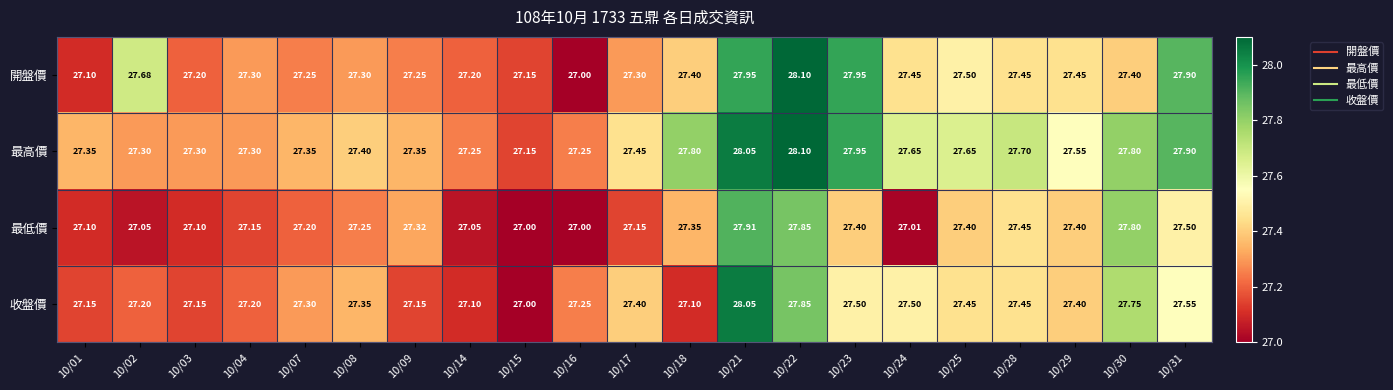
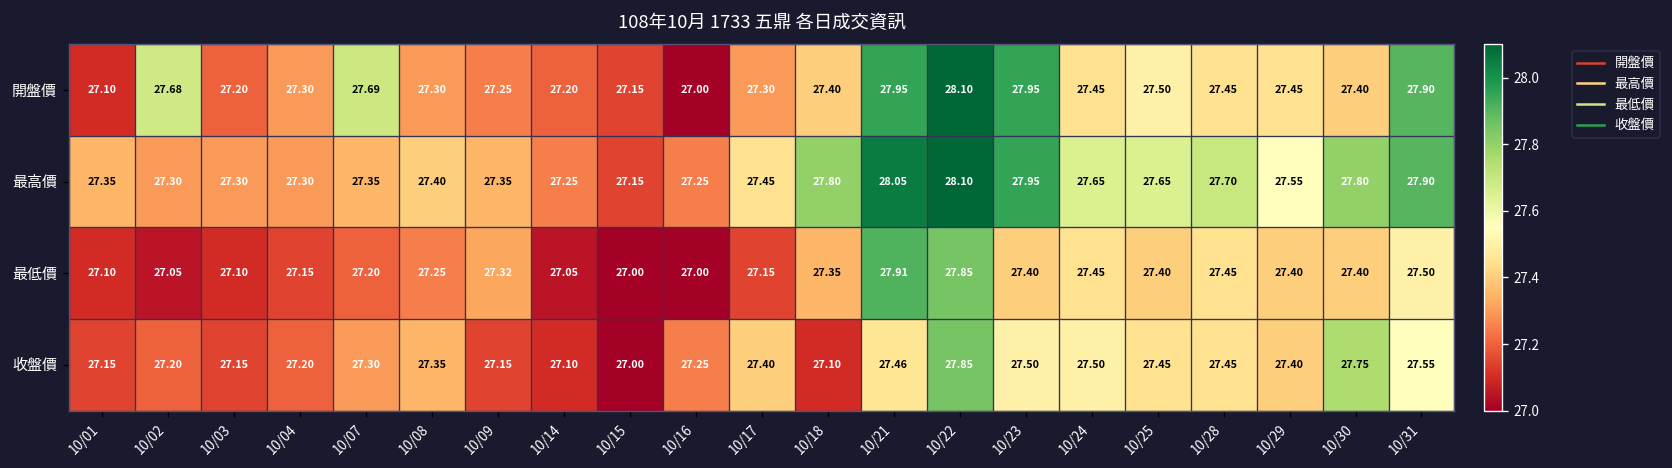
  {
    "開盤價": {
      "10/01": 27.10,
      "10/02": 27.68,
      "10/03": 27.20,
      "10/04": 27.30,
-     "10/07": 27.25,
+     "10/07": 27.69,
      "10/08": 27.30,
      "10/09": 27.25,
      "10/14": 27.20,
      "10/15": 27.15,
      "10/16": 27.00,
      "10/17": 27.30,
      "10/18": 27.40,
      "10/21": 27.95,
      "10/22": 28.10,
      "10/23": 27.95,
      "10/24": 27.45,
      "10/25": 27.50,
      "10/28": 27.45,
      "10/29": 27.45,
      "10/30": 27.40,
      "10/31": 27.90
    },
    "最高價": {
      "10/01": 27.35,
      "10/02": 27.30,
      "10/03": 27.30,
      "10/04": 27.30,
      "10/07": 27.35,
      "10/08": 27.40,
      "10/09": 27.35,
      "10/14": 27.25,
      "10/15": 27.15,
      "10/16": 27.25,
      "10/17": 27.45,
      "10/18": 27.80,
      "10/21": 28.05,
      "10/22": 28.10,
      "10/23": 27.95,
      "10/24": 27.65,
      "10/25": 27.65,
      "10/28": 27.70,
      "10/29": 27.55,
      "10/30": 27.80,
      "10/31": 27.90
    },
    "最低價": {
      "10/01": 27.10,
      "10/02": 27.05,
      "10/03": 27.10,
      "10/04": 27.15,
      "10/07": 27.20,
      "10/08": 27.25,
      "10/09": 27.32,
      "10/14": 27.05,
      "10/15": 27.00,
      "10/16": 27.00,
      "10/17": 27.15,
      "10/18": 27.35,
      "10/21": 27.91,
      "10/22": 27.85,
      "10/23": 27.40,
-     "10/24": 27.01,
+     "10/24": 27.45,
      "10/25": 27.40,
      "10/28": 27.45,
      "10/29": 27.40,
-     "10/30": 27.80,
+     "10/30": 27.40,
      "10/31": 27.50
    },
    "收盤價": {
      "10/01": 27.15,
      "10/02": 27.20,
      "10/03": 27.15,
      "10/04": 27.20,
      "10/07": 27.30,
      "10/08": 27.35,
      "10/09": 27.15,
      "10/14": 27.10,
      "10/15": 27.00,
      "10/16": 27.25,
      "10/17": 27.40,
      "10/18": 27.10,
-     "10/21": 28.05,
+     "10/21": 27.46,
      "10/22": 27.85,
      "10/23": 27.50,
      "10/24": 27.50,
      "10/25": 27.45,
      "10/28": 27.45,
      "10/29": 27.40,
      "10/30": 27.75,
      "10/31": 27.55
    }
  }
